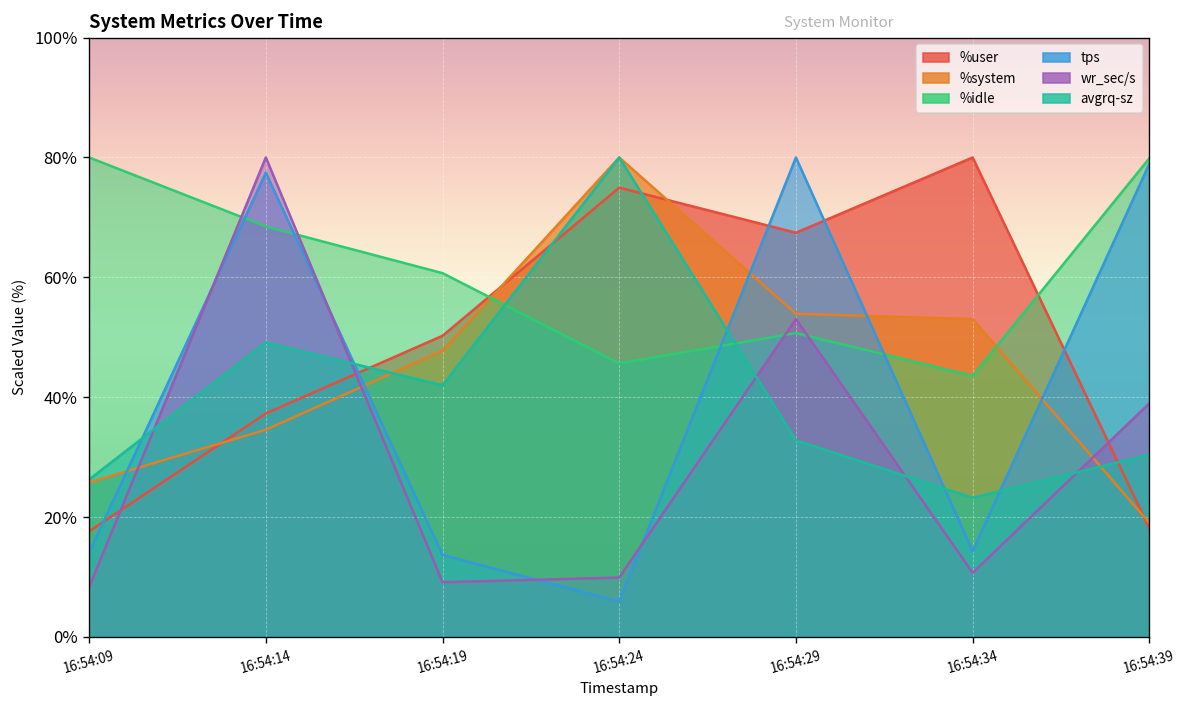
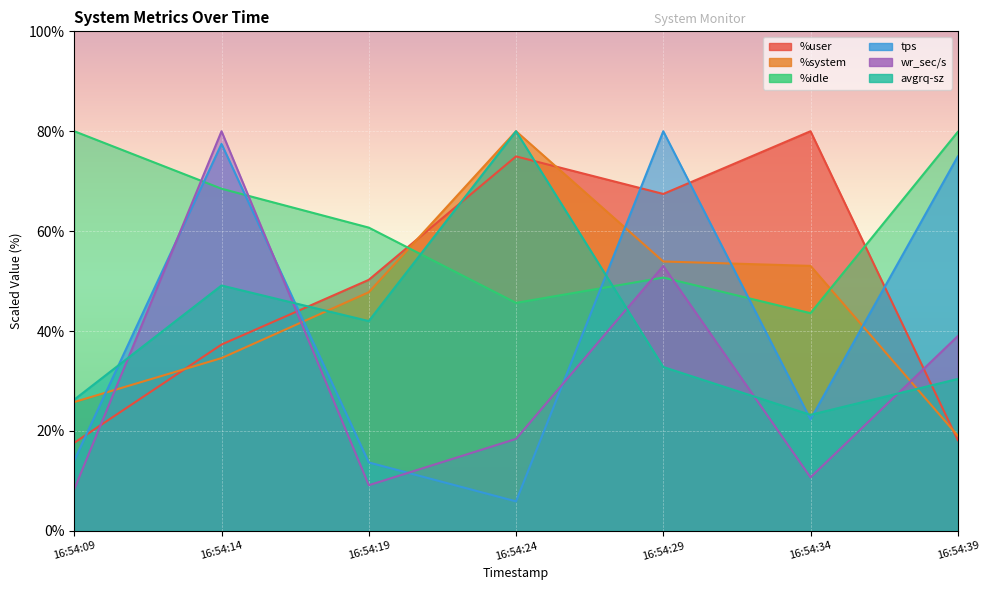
  {
    "tps": {
      "16:54:09": "14%",
      "16:54:14": "77%",
      "16:54:19": "14%",
      "16:54:24": "6%",
      "16:54:29": "80%",
-     "16:54:34": "14%",
-     "16:54:39": "79%"
+     "16:54:34": "22%",
+     "16:54:39": "75%"
    },
    "wr_sec/s": {
      "16:54:09": "8%",
      "16:54:14": "80%",
      "16:54:19": "9%",
-     "16:54:24": "10%",
+     "16:54:24": "18%",
      "16:54:29": "53%",
      "16:54:34": "11%",
      "16:54:39": "39%"
    }
  }
